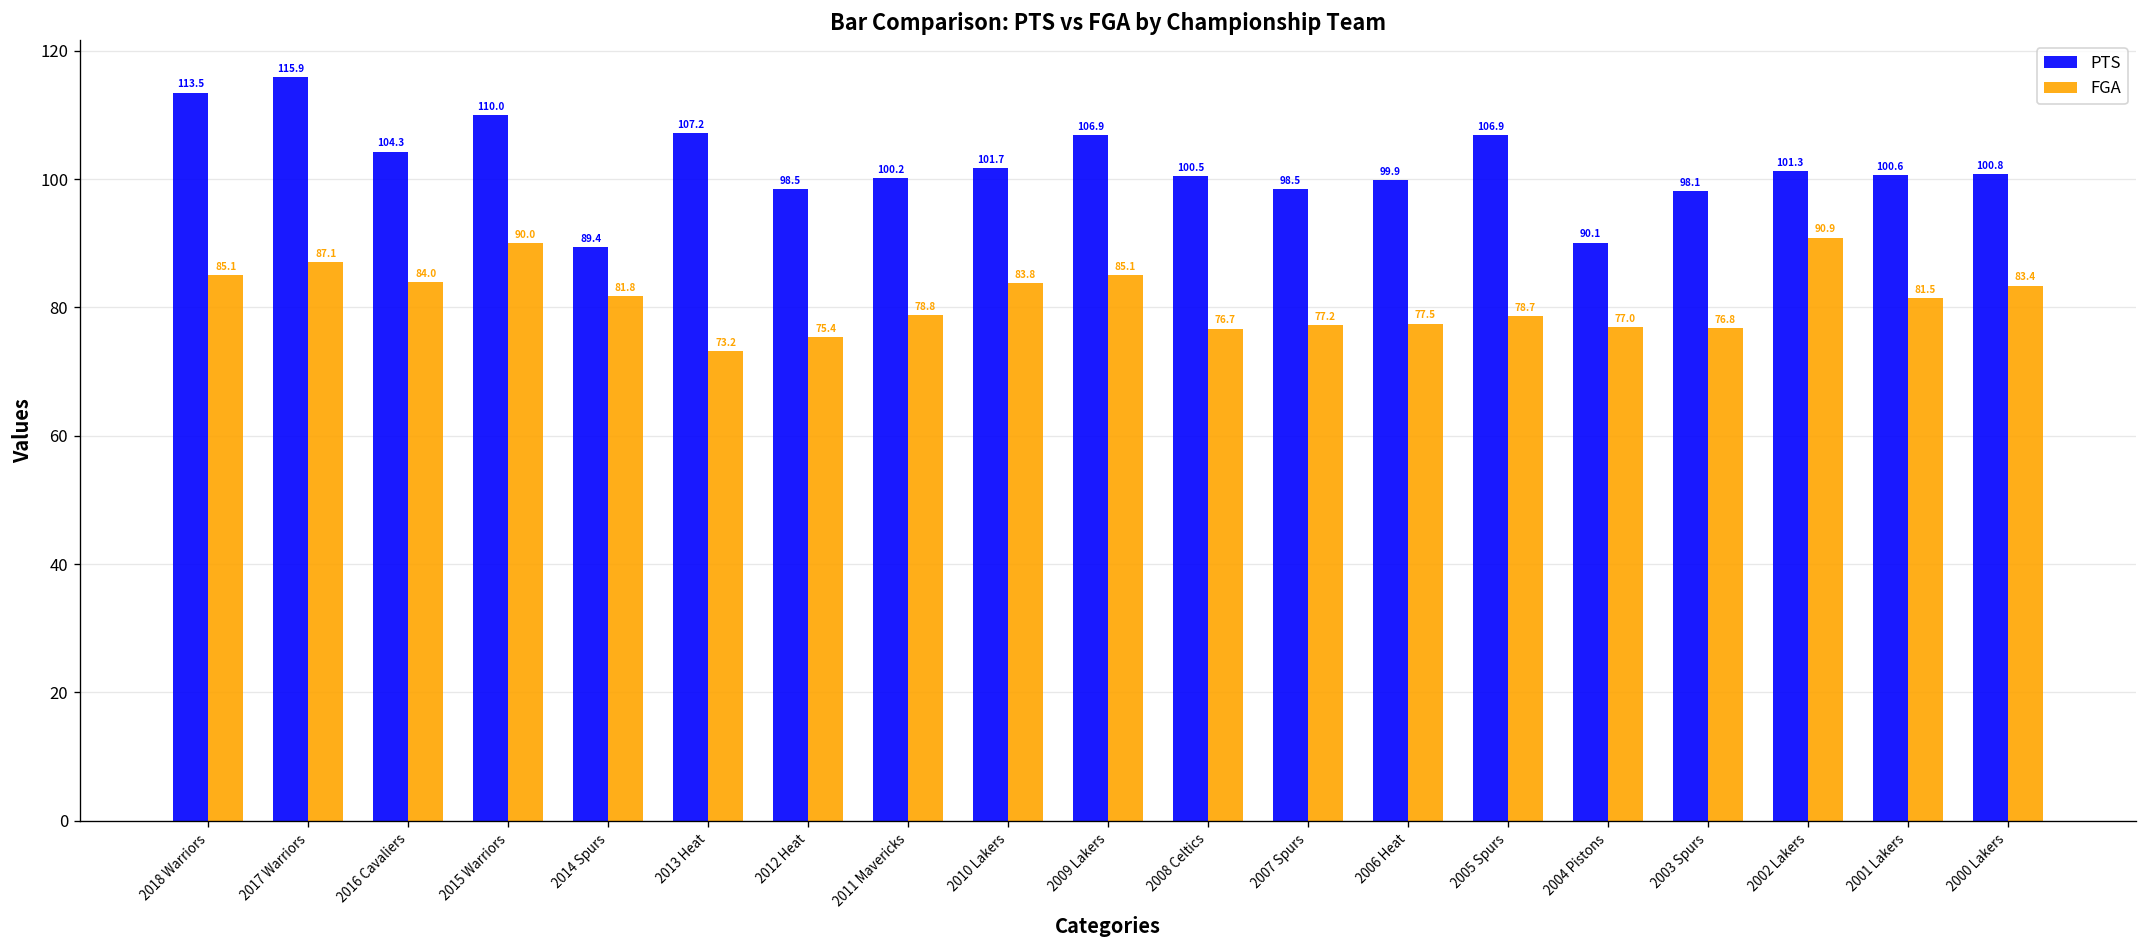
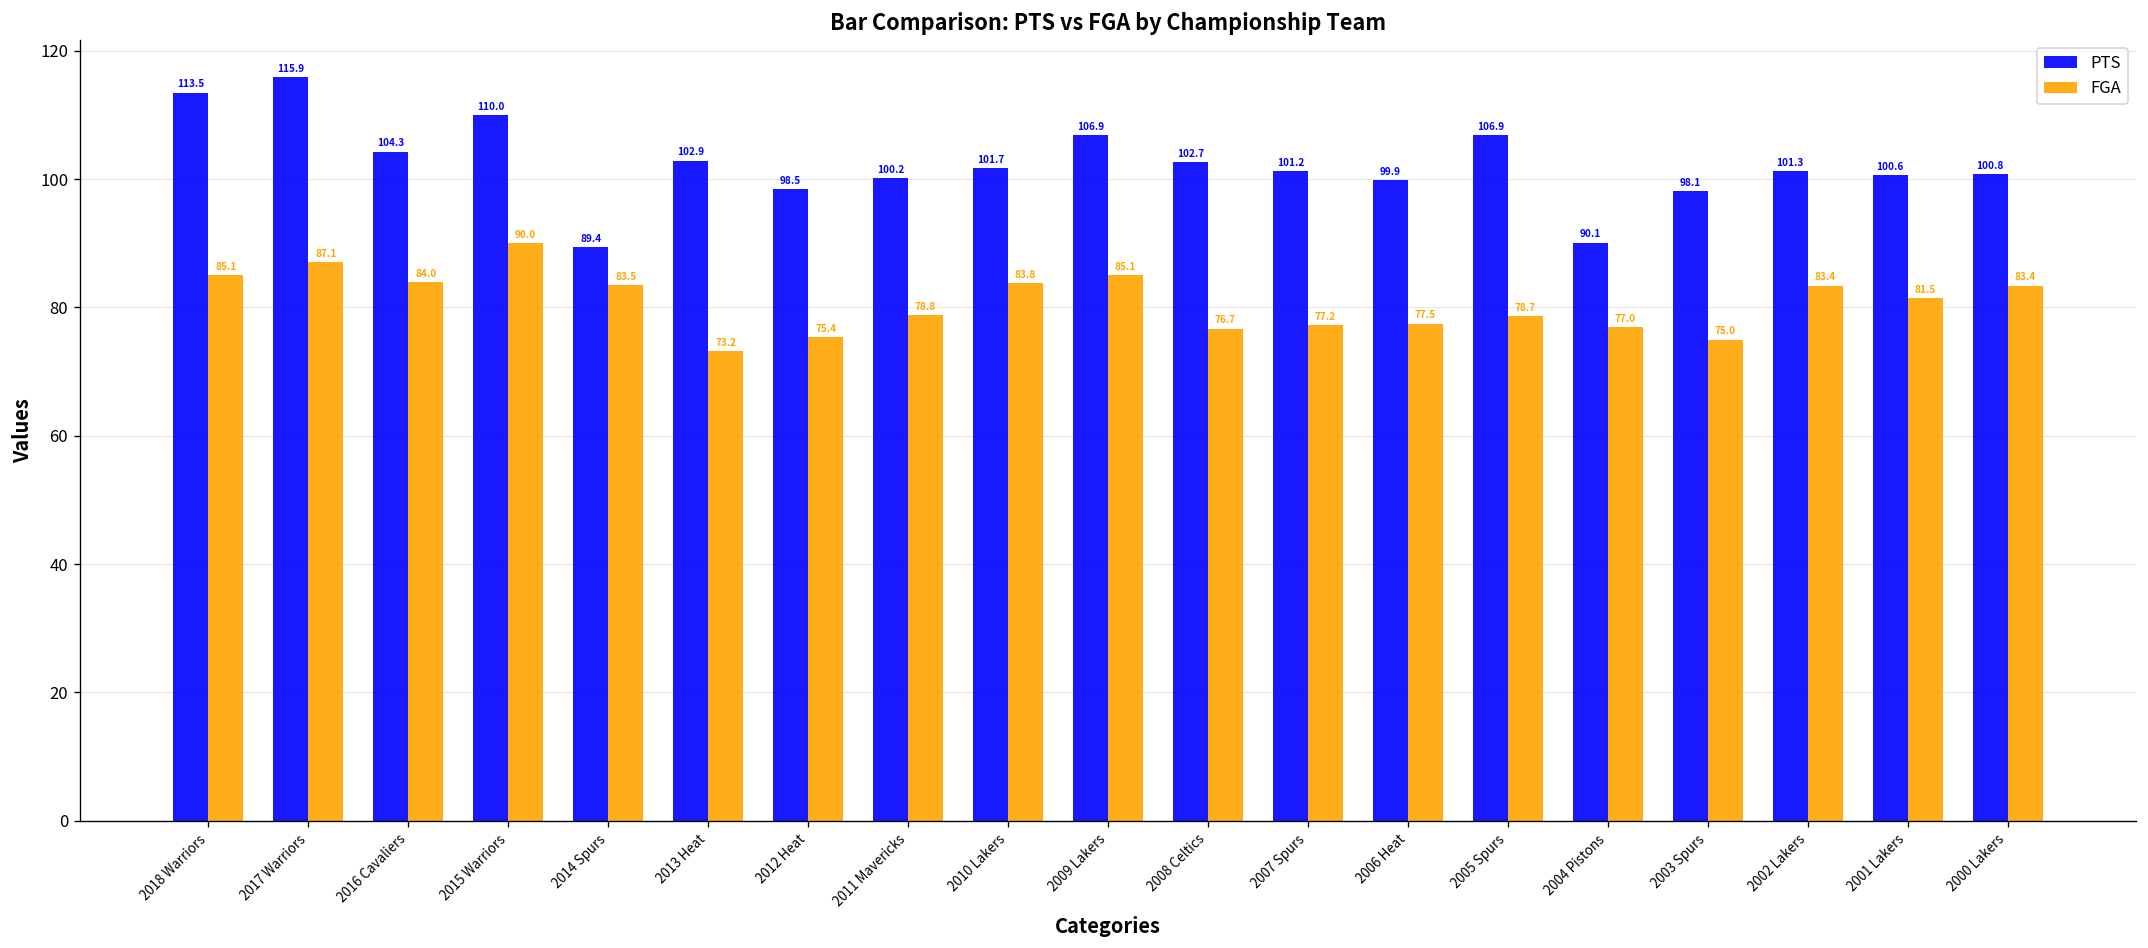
  {
    "PTS": {
      "2018 Warriors": 113.5,
      "2017 Warriors": 115.9,
      "2016 Cavaliers": 104.3,
      "2015 Warriors": 110.0,
      "2014 Spurs": 89.4,
-     "2013 Heat": 107.2,
+     "2013 Heat": 102.9,
      "2012 Heat": 98.5,
      "2011 Mavericks": 100.2,
      "2010 Lakers": 101.7,
      "2009 Lakers": 106.9,
-     "2008 Celtics": 100.5,
-     "2007 Spurs": 98.5,
+     "2008 Celtics": 102.7,
+     "2007 Spurs": 101.2,
      "2006 Heat": 99.9,
      "2005 Spurs": 106.9,
      "2004 Pistons": 90.1,
      "2003 Spurs": 98.1,
      "2002 Lakers": 101.3,
      "2001 Lakers": 100.6,
      "2000 Lakers": 100.8
    },
    "FGA": {
      "2018 Warriors": 85.1,
      "2017 Warriors": 87.1,
      "2016 Cavaliers": 84.0,
      "2015 Warriors": 90.0,
-     "2014 Spurs": 81.8,
+     "2014 Spurs": 83.5,
      "2013 Heat": 73.2,
      "2012 Heat": 75.4,
      "2011 Mavericks": 78.8,
      "2010 Lakers": 83.8,
      "2009 Lakers": 85.1,
      "2008 Celtics": 76.7,
      "2007 Spurs": 77.2,
      "2006 Heat": 77.5,
      "2005 Spurs": 78.7,
      "2004 Pistons": 77.0,
-     "2003 Spurs": 76.8,
-     "2002 Lakers": 90.9,
+     "2003 Spurs": 75.0,
+     "2002 Lakers": 83.4,
      "2001 Lakers": 81.5,
      "2000 Lakers": 83.4
    }
  }
